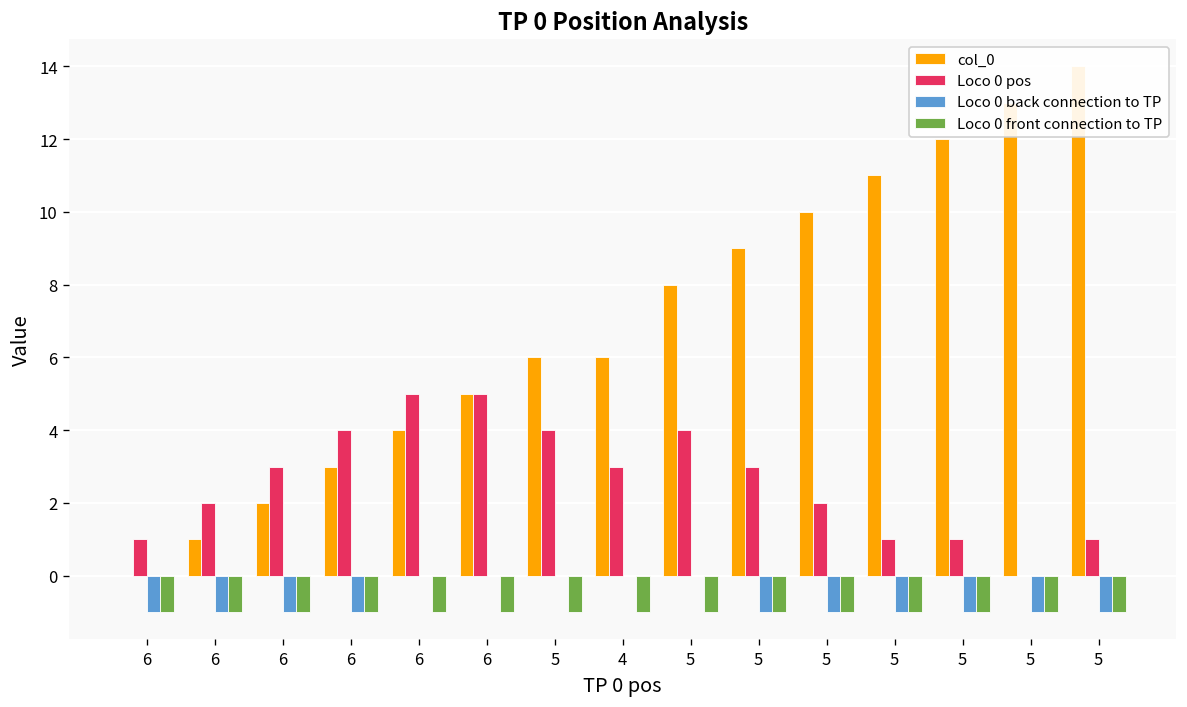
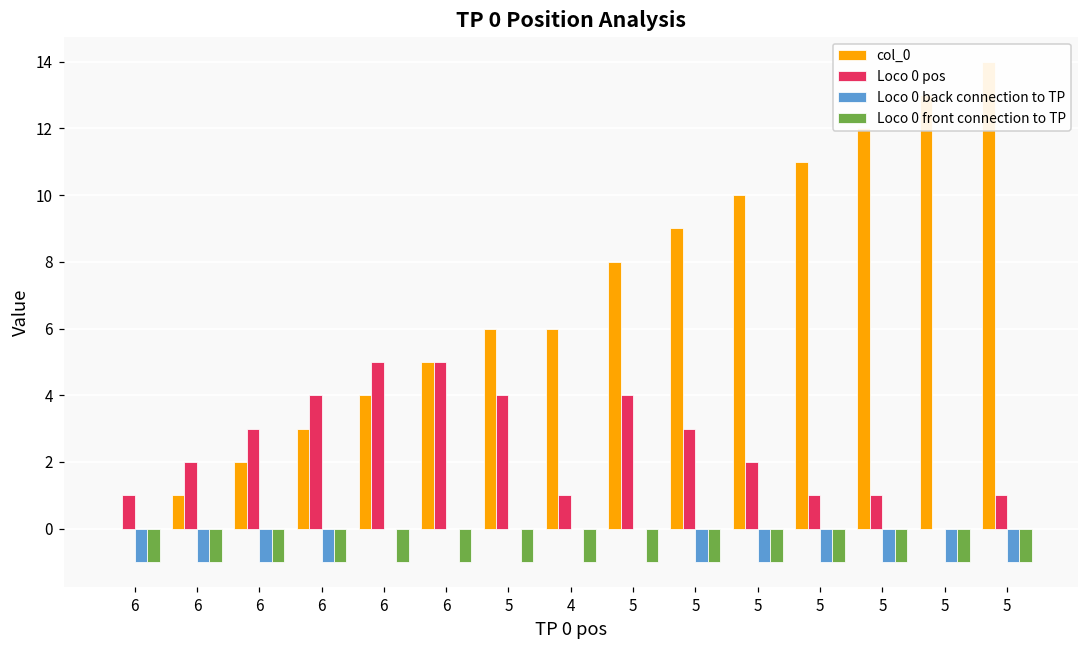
  {
    "col_0": {
      "4": 6
    },
    "Loco 0 pos": {
-     "4": 3
+     "4": 1
    },
    "Loco 0 back connection to TP": {
      "4": 0
    },
    "Loco 0 front connection to TP": {
      "4": -1
    }
  }
